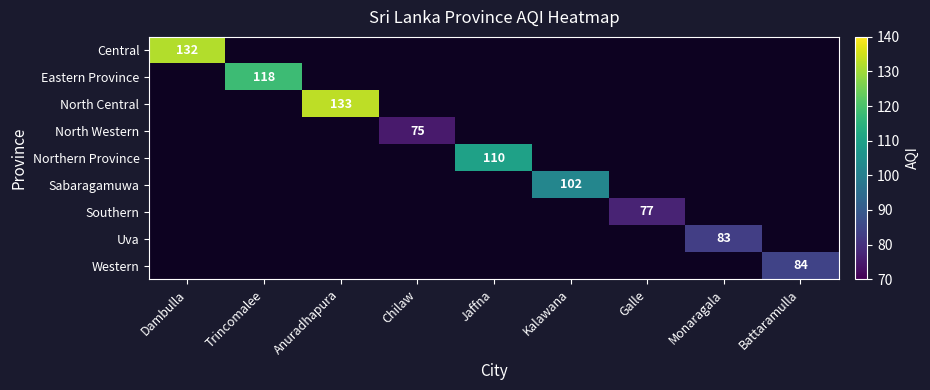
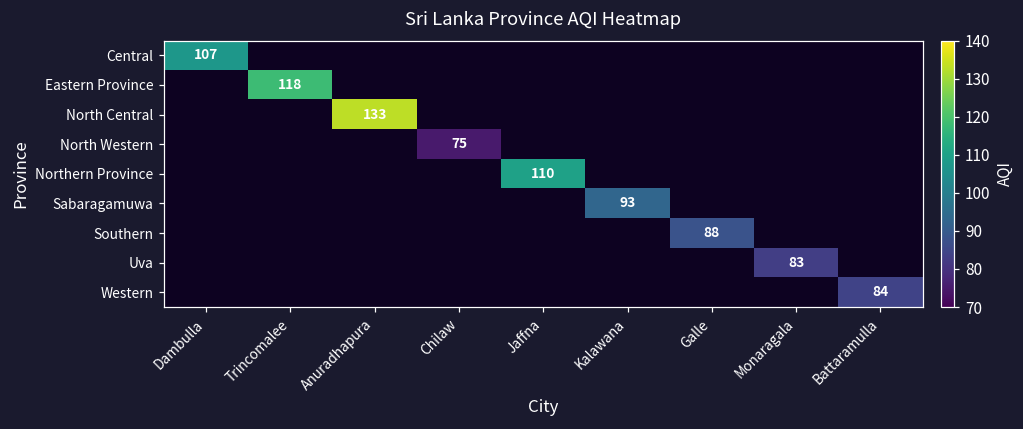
  {
    "Central": {
-     "Dambulla": 132
+     "Dambulla": 107
    },
    "Eastern Province": {
      "Trincomalee": 118
    },
    "North Central": {
      "Anuradhapura": 133
    },
    "North Western": {
      "Chilaw": 75
    },
    "Northern Province": {
      "Jaffna": 110
    },
    "Sabaragamuwa": {
-     "Kalawana": 102
+     "Kalawana": 93
    },
    "Southern": {
-     "Galle": 77
+     "Galle": 88
    },
    "Uva": {
      "Monaragala": 83
    },
    "Western": {
      "Battaramulla": 84
    }
  }
